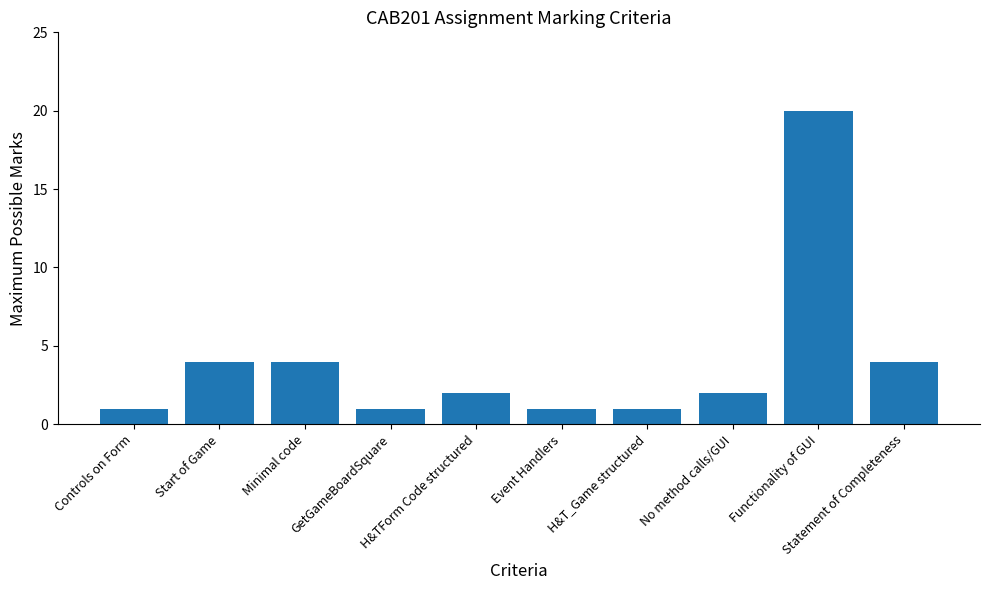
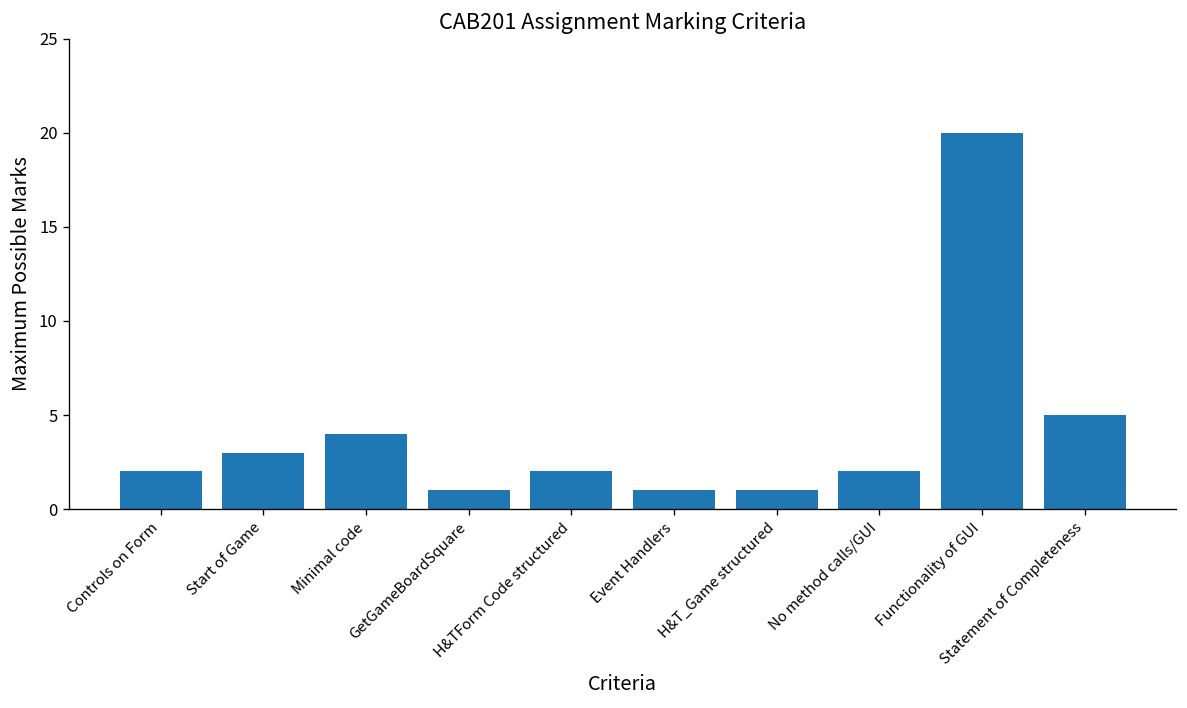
  {
-   "Controls on Form": 1,
-   "Start of Game": 4,
+   "Controls on Form": 2,
+   "Start of Game": 3,
    "Minimal code": 4,
    "GetGameBoardSquare": 1,
    "H&TForm Code structured": 2,
    "Event Handlers": 1,
    "H&T_Game structured": 1,
    "No method calls/GUI": 2,
    "Functionality of GUI": 20,
-   "Statement of Completeness": 4
+   "Statement of Completeness": 5
  }
